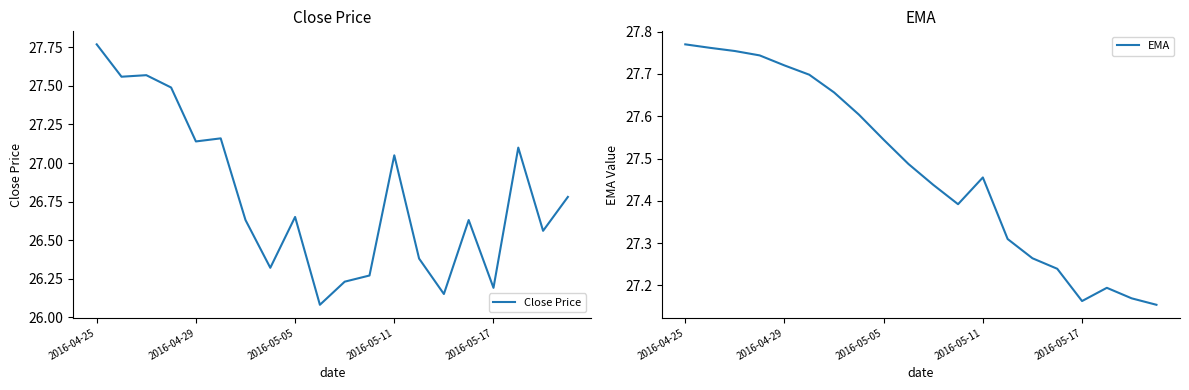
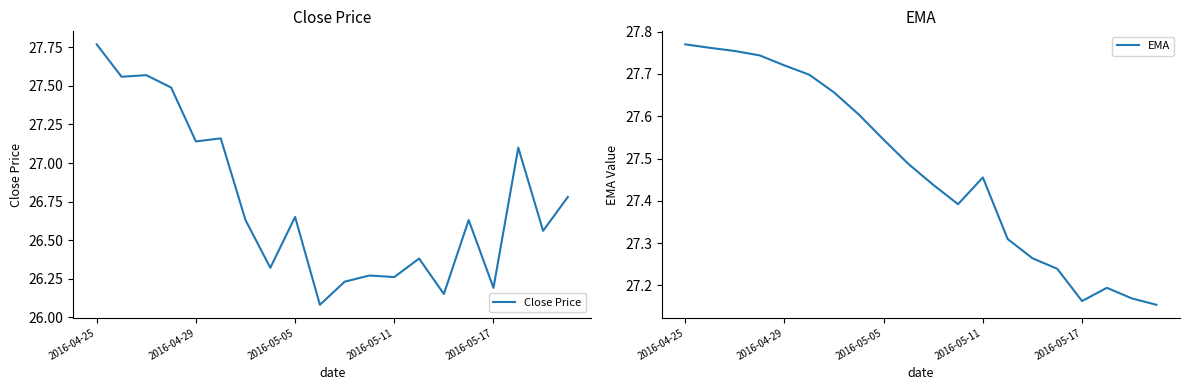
  {
    "Close Price": {
      "2016-04-25": 27.77,
      "2016-04-29": 27.14,
      "2016-05-05": 26.65,
-     "2016-05-11": 27.05,
+     "2016-05-11": 26.26,
      "2016-05-17": 26.19
    },
    "EMA": {
      "2016-04-25": 27.77,
      "2016-04-29": 27.72,
      "2016-05-05": 27.54,
      "2016-05-11": 27.46,
      "2016-05-17": 27.16
    }
  }
